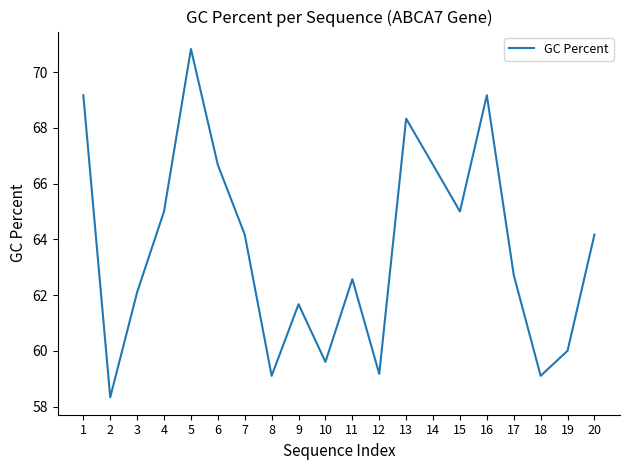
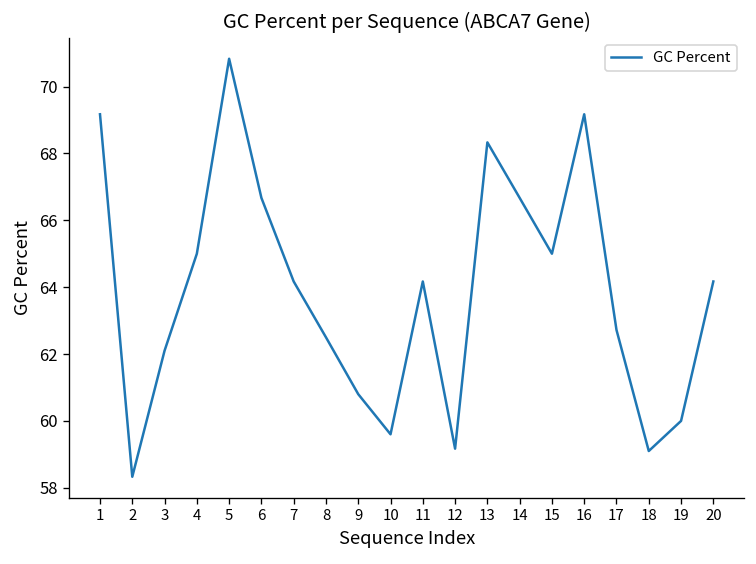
  {
    "1": 69.2,
    "2": 58.3,
    "3": 62.1,
    "4": 65.0,
    "5": 70.8,
    "6": 66.7,
    "7": 64.2,
-   "8": 59.1,
-   "9": 61.7,
+   "8": 62.5,
+   "9": 60.8,
    "10": 59.6,
-   "11": 62.6,
+   "11": 64.2,
    "12": 59.2,
    "13": 68.3,
    "14": 66.7,
    "15": 65.0,
    "16": 69.2,
    "17": 62.7,
    "18": 59.1,
    "19": 60.0,
    "20": 64.2
  }
